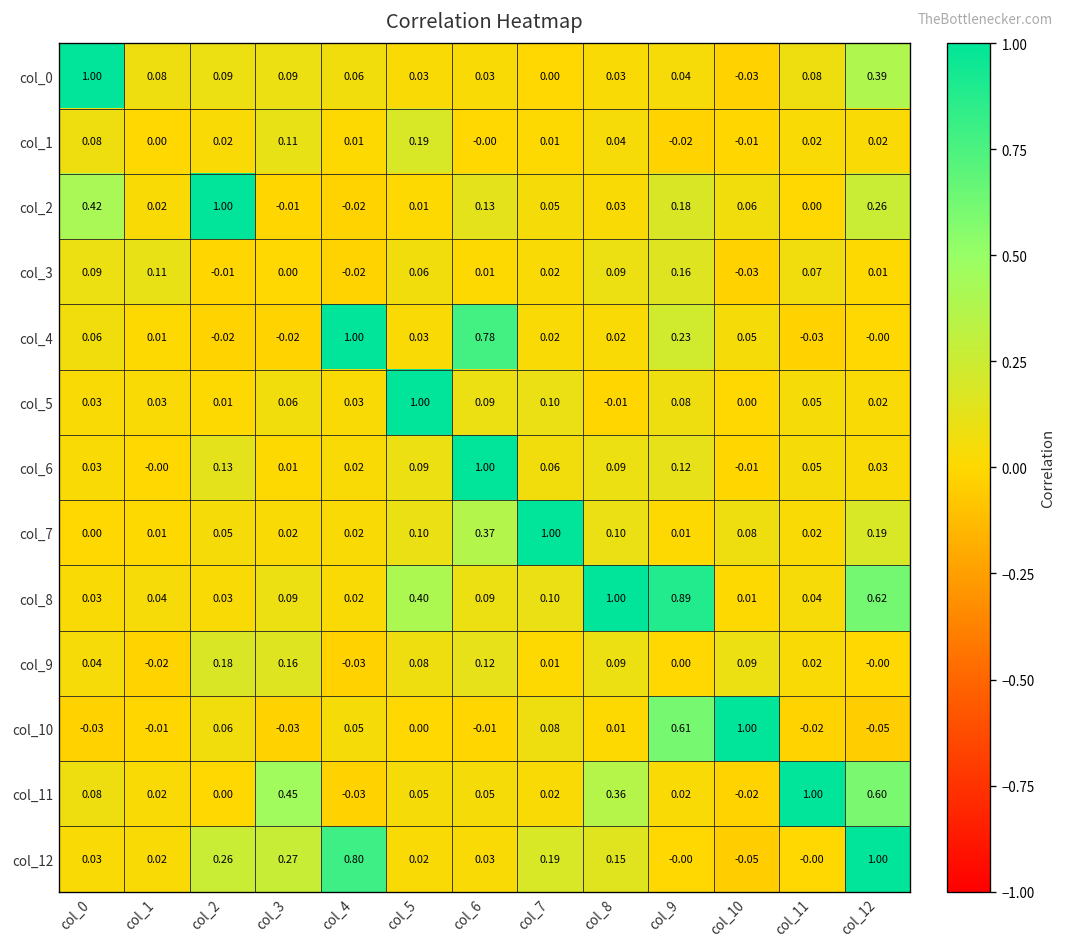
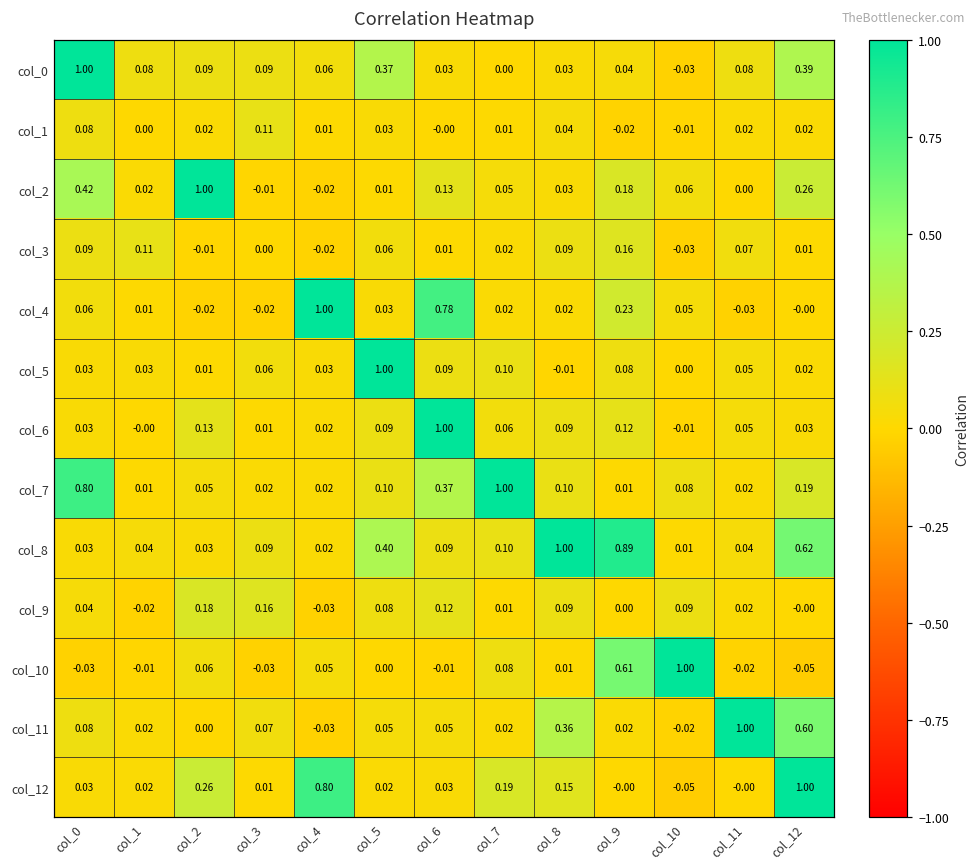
  {
    "col_0": {
      "col_0": 1.00,
      "col_1": 0.08,
      "col_2": 0.09,
      "col_3": 0.09,
      "col_4": 0.06,
-     "col_5": 0.03,
+     "col_5": 0.37,
      "col_6": 0.03,
      "col_7": 0.00,
      "col_8": 0.03,
      "col_9": 0.04,
      "col_10": -0.03,
      "col_11": 0.08,
      "col_12": 0.39
    },
    "col_1": {
      "col_0": 0.08,
      "col_1": 0.00,
      "col_2": 0.02,
      "col_3": 0.11,
      "col_4": 0.01,
-     "col_5": 0.19,
+     "col_5": 0.03,
      "col_6": -0.00,
      "col_7": 0.01,
      "col_8": 0.04,
      "col_9": -0.02,
      "col_10": -0.01,
      "col_11": 0.02,
      "col_12": 0.02
    },
    "col_2": {
      "col_0": 0.42,
      "col_1": 0.02,
      "col_2": 1.00,
      "col_3": -0.01,
      "col_4": -0.02,
      "col_5": 0.01,
      "col_6": 0.13,
      "col_7": 0.05,
      "col_8": 0.03,
      "col_9": 0.18,
      "col_10": 0.06,
      "col_11": 0.00,
      "col_12": 0.26
    },
    "col_3": {
      "col_0": 0.09,
      "col_1": 0.11,
      "col_2": -0.01,
      "col_3": 0.00,
      "col_4": -0.02,
      "col_5": 0.06,
      "col_6": 0.01,
      "col_7": 0.02,
      "col_8": 0.09,
      "col_9": 0.16,
      "col_10": -0.03,
      "col_11": 0.07,
      "col_12": 0.01
    },
    "col_4": {
      "col_0": 0.06,
      "col_1": 0.01,
      "col_2": -0.02,
      "col_3": -0.02,
      "col_4": 1.00,
      "col_5": 0.03,
      "col_6": 0.78,
      "col_7": 0.02,
      "col_8": 0.02,
      "col_9": 0.23,
      "col_10": 0.05,
      "col_11": -0.03,
      "col_12": -0.00
    },
    "col_5": {
      "col_0": 0.03,
      "col_1": 0.03,
      "col_2": 0.01,
      "col_3": 0.06,
      "col_4": 0.03,
      "col_5": 1.00,
      "col_6": 0.09,
      "col_7": 0.10,
      "col_8": -0.01,
      "col_9": 0.08,
      "col_10": 0.00,
      "col_11": 0.05,
      "col_12": 0.02
    },
    "col_6": {
      "col_0": 0.03,
      "col_1": -0.00,
      "col_2": 0.13,
      "col_3": 0.01,
      "col_4": 0.02,
      "col_5": 0.09,
      "col_6": 1.00,
      "col_7": 0.06,
      "col_8": 0.09,
      "col_9": 0.12,
      "col_10": -0.01,
      "col_11": 0.05,
      "col_12": 0.03
    },
    "col_7": {
-     "col_0": 0.00,
+     "col_0": 0.80,
      "col_1": 0.01,
      "col_2": 0.05,
      "col_3": 0.02,
      "col_4": 0.02,
      "col_5": 0.10,
      "col_6": 0.37,
      "col_7": 1.00,
      "col_8": 0.10,
      "col_9": 0.01,
      "col_10": 0.08,
      "col_11": 0.02,
      "col_12": 0.19
    },
    "col_8": {
      "col_0": 0.03,
      "col_1": 0.04,
      "col_2": 0.03,
      "col_3": 0.09,
      "col_4": 0.02,
      "col_5": 0.40,
      "col_6": 0.09,
      "col_7": 0.10,
      "col_8": 1.00,
      "col_9": 0.89,
      "col_10": 0.01,
      "col_11": 0.04,
      "col_12": 0.62
    },
    "col_9": {
      "col_0": 0.04,
      "col_1": -0.02,
      "col_2": 0.18,
      "col_3": 0.16,
      "col_4": -0.03,
      "col_5": 0.08,
      "col_6": 0.12,
      "col_7": 0.01,
      "col_8": 0.09,
      "col_9": 0.00,
      "col_10": 0.09,
      "col_11": 0.02,
      "col_12": -0.00
    },
    "col_10": {
      "col_0": -0.03,
      "col_1": -0.01,
      "col_2": 0.06,
      "col_3": -0.03,
      "col_4": 0.05,
      "col_5": 0.00,
      "col_6": -0.01,
      "col_7": 0.08,
      "col_8": 0.01,
      "col_9": 0.61,
      "col_10": 1.00,
      "col_11": -0.02,
      "col_12": -0.05
    },
    "col_11": {
      "col_0": 0.08,
      "col_1": 0.02,
      "col_2": 0.00,
-     "col_3": 0.45,
+     "col_3": 0.07,
      "col_4": -0.03,
      "col_5": 0.05,
      "col_6": 0.05,
      "col_7": 0.02,
      "col_8": 0.36,
      "col_9": 0.02,
      "col_10": -0.02,
      "col_11": 1.00,
      "col_12": 0.60
    },
    "col_12": {
      "col_0": 0.03,
      "col_1": 0.02,
      "col_2": 0.26,
-     "col_3": 0.27,
+     "col_3": 0.01,
      "col_4": 0.80,
      "col_5": 0.02,
      "col_6": 0.03,
      "col_7": 0.19,
      "col_8": 0.15,
      "col_9": -0.00,
      "col_10": -0.05,
      "col_11": -0.00,
      "col_12": 1.00
    }
  }
